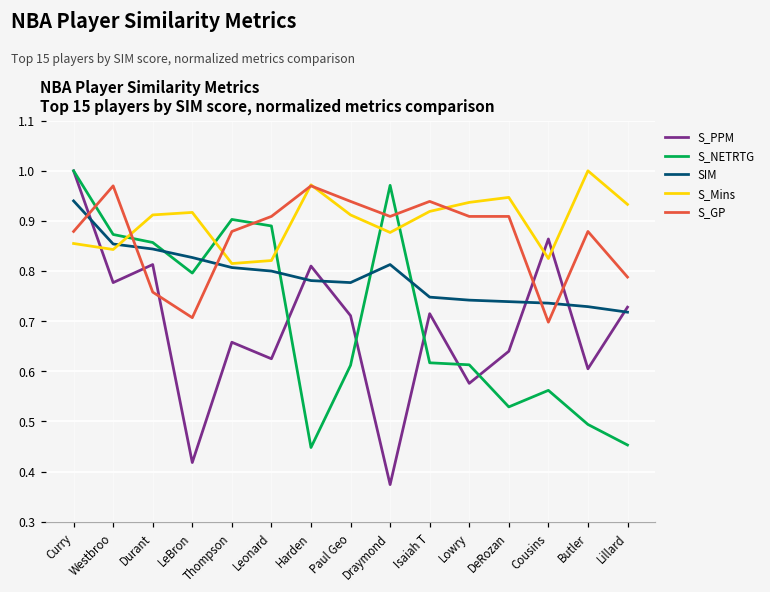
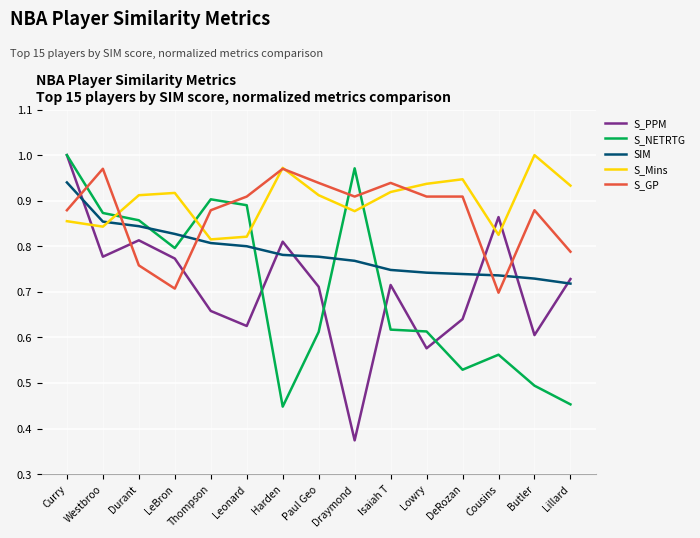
  {
    "S_PPM": {
      "Westbroo": 0.78,
      "Durant": 0.81,
-     "LeBron": 0.42,
+     "LeBron": 0.77,
      "Thompson": 0.66,
      "Leonard": 0.63,
      "Harden": 0.81,
      "Paul Geo": 0.71,
      "Draymond": 0.37,
      "Isaiah T": 0.72,
      "Lowry": 0.58,
      "DeRozan": 0.64,
      "Cousins": 0.86,
      "Butler": 0.61,
      "Lillard": 0.73
    },
    "S_NETRTG": {
      "Westbroo": 0.87,
      "Durant": 0.86,
      "LeBron": 0.80,
      "Thompson": 0.90,
      "Leonard": 0.89,
      "Harden": 0.45,
      "Paul Geo": 0.61,
      "Draymond": 0.97,
      "Isaiah T": 0.62,
      "Lowry": 0.61,
      "DeRozan": 0.53,
      "Cousins": 0.56,
      "Butler": 0.49,
      "Lillard": 0.45
    },
    "SIM": {
      "Curry": 0.94,
      "Westbroo": 0.85,
      "Durant": 0.84,
      "LeBron": 0.83,
      "Thompson": 0.81,
      "Leonard": 0.80,
      "Harden": 0.78,
      "Paul Geo": 0.78,
-     "Draymond": 0.81,
+     "Draymond": 0.77,
      "Isaiah T": 0.75,
      "Lowry": 0.74,
      "DeRozan": 0.74,
      "Cousins": 0.74,
      "Butler": 0.73,
      "Lillard": 0.72
    },
    "S_Mins": {
      "Curry": 0.86,
      "Westbroo": 0.84,
      "Durant": 0.91,
      "LeBron": 0.92,
      "Thompson": 0.82,
      "Leonard": 0.82,
      "Paul Geo": 0.91,
      "Draymond": 0.88,
      "Isaiah T": 0.92,
      "Lowry": 0.94,
      "DeRozan": 0.95,
      "Cousins": 0.83,
      "Butler": 1.00,
      "Lillard": 0.93
    },
    "S_GP": {
      "Curry": 0.88,
      "Westbroo": 0.97,
      "Durant": 0.76,
      "LeBron": 0.71,
      "Thompson": 0.88,
      "Leonard": 0.91,
      "Paul Geo": 0.94,
      "Draymond": 0.91,
      "Isaiah T": 0.94,
      "Lowry": 0.91,
      "DeRozan": 0.91,
      "Cousins": 0.70,
      "Butler": 0.88,
      "Lillard": 0.79
    }
  }
